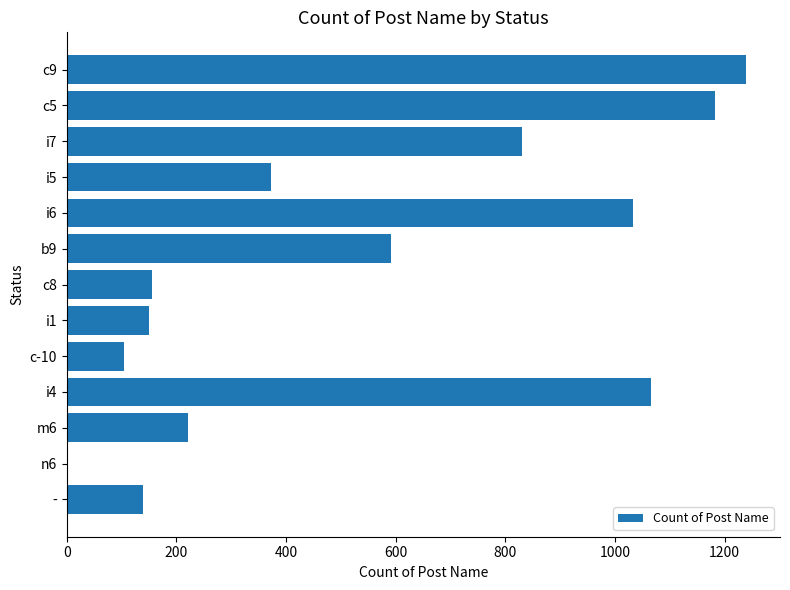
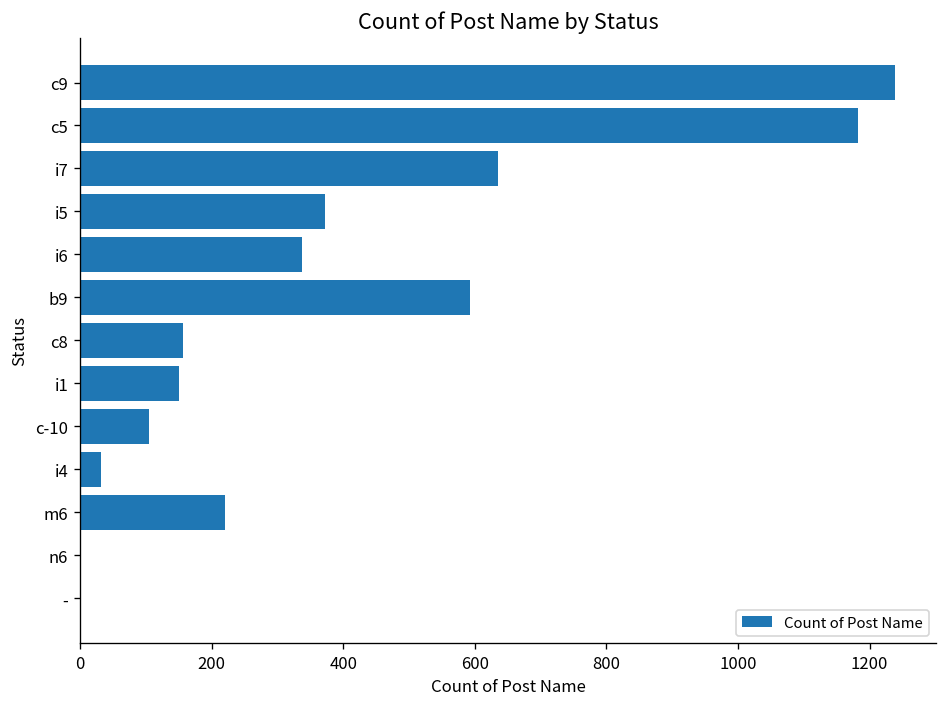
  {
    "c9": 1240,
    "c5": 1180,
-   "i7": 830,
+   "i7": 640,
    "i5": 370,
-   "i6": 1030,
+   "i6": 340,
    "b9": 590,
    "c8": 160,
    "i1": 150,
    "c-10": 110,
-   "i4": 1070,
+   "i4": 30,
    "m6": 220,
-   "-": 140
+   "-": 0
  }
